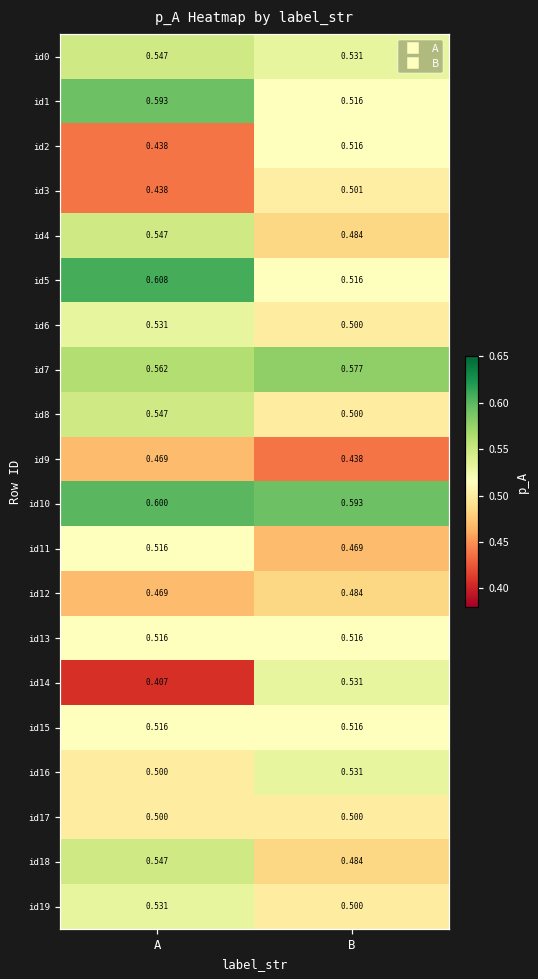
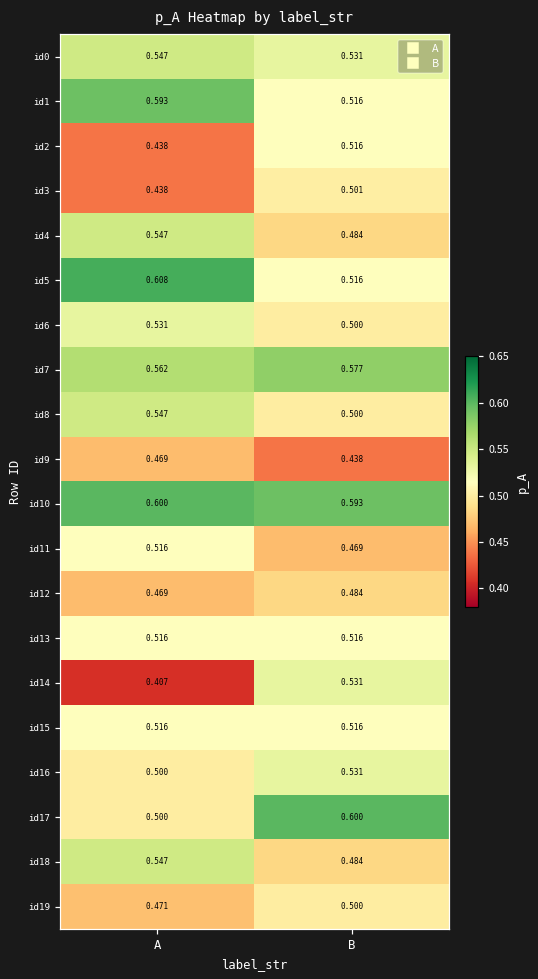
  {
    "id0": {
      "A": 0.547,
      "B": 0.531
    },
    "id1": {
      "A": 0.593,
      "B": 0.516
    },
    "id2": {
      "A": 0.438,
      "B": 0.516
    },
    "id3": {
      "A": 0.438,
      "B": 0.501
    },
    "id4": {
      "A": 0.547,
      "B": 0.484
    },
    "id5": {
      "A": 0.608,
      "B": 0.516
    },
    "id6": {
      "A": 0.531,
      "B": 0.500
    },
    "id7": {
      "A": 0.562,
      "B": 0.577
    },
    "id8": {
      "A": 0.547,
      "B": 0.500
    },
    "id9": {
      "A": 0.469,
      "B": 0.438
    },
    "id10": {
      "A": 0.600,
      "B": 0.593
    },
    "id11": {
      "A": 0.516,
      "B": 0.469
    },
    "id12": {
      "A": 0.469,
      "B": 0.484
    },
    "id13": {
      "A": 0.516,
      "B": 0.516
    },
    "id14": {
      "A": 0.407,
      "B": 0.531
    },
    "id15": {
      "A": 0.516,
      "B": 0.516
    },
    "id16": {
      "A": 0.500,
      "B": 0.531
    },
    "id17": {
      "A": 0.500,
-     "B": 0.500
+     "B": 0.600
    },
    "id18": {
      "A": 0.547,
      "B": 0.484
    },
    "id19": {
-     "A": 0.531,
+     "A": 0.471,
      "B": 0.500
    }
  }
